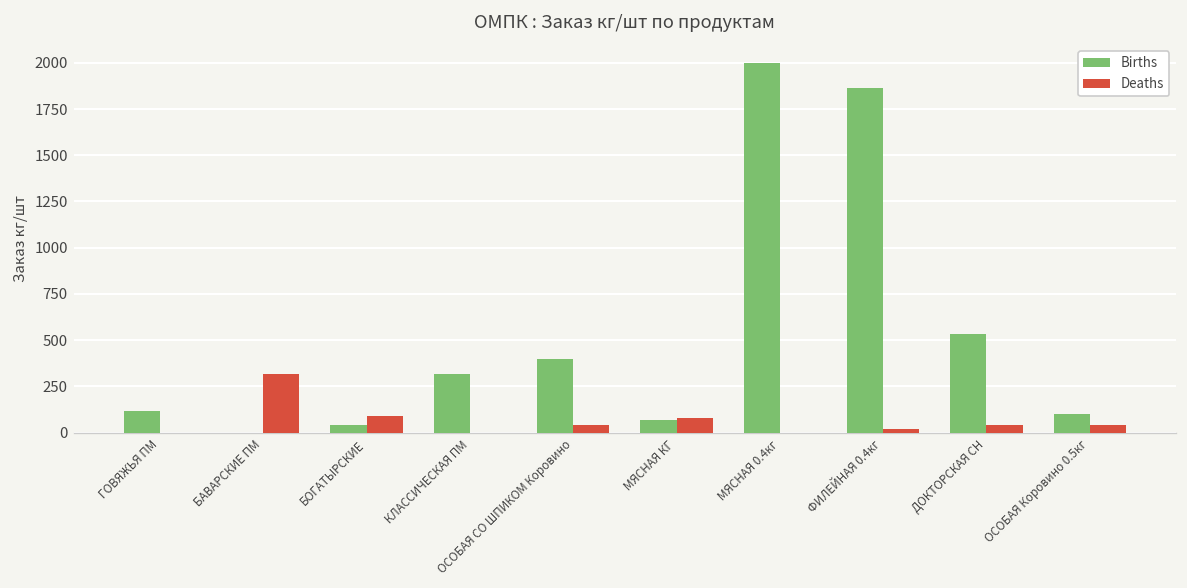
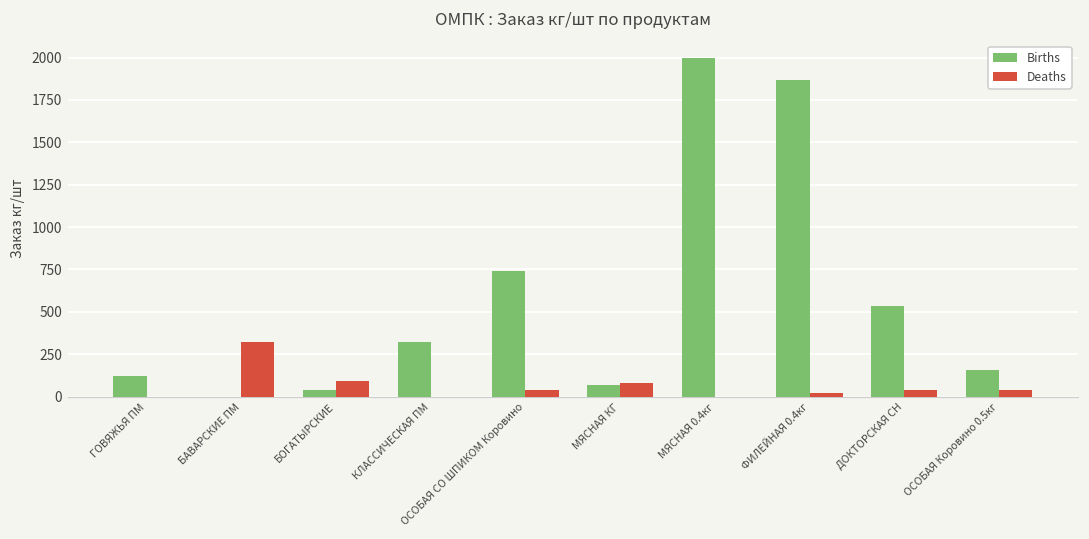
  {
    "Births": {
      "ГОВЯЖЬЯ ПМ": 120,
      "БАВАРСКИЕ ПМ": 0,
      "БОГАТЫРСКИЕ": 40,
      "КЛАССИЧЕСКАЯ ПМ": 320,
-     "ОСОБАЯ СО ШПИКОМ Коровино": 400,
+     "ОСОБАЯ СО ШПИКОМ Коровино": 740,
      "МЯСНАЯ КГ": 70,
      "МЯСНАЯ 0.4кг": 2000,
      "ФИЛЕЙНАЯ 0.4кг": 1870,
      "ДОКТОРСКАЯ СН": 530,
-     "ОСОБАЯ Коровино 0.5кг": 100
+     "ОСОБАЯ Коровино 0.5кг": 160
    },
    "Deaths": {
      "ГОВЯЖЬЯ ПМ": 0,
      "БАВАРСКИЕ ПМ": 320,
      "БОГАТЫРСКИЕ": 90,
      "КЛАССИЧЕСКАЯ ПМ": 0,
      "ОСОБАЯ СО ШПИКОМ Коровино": 40,
      "МЯСНАЯ КГ": 80,
      "МЯСНАЯ 0.4кг": 0,
      "ФИЛЕЙНАЯ 0.4кг": 20,
      "ДОКТОРСКАЯ СН": 40,
      "ОСОБАЯ Коровино 0.5кг": 40
    }
  }
